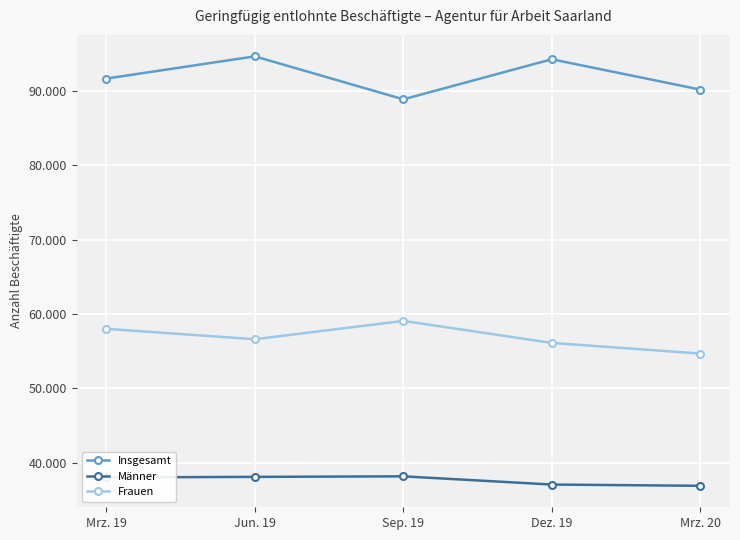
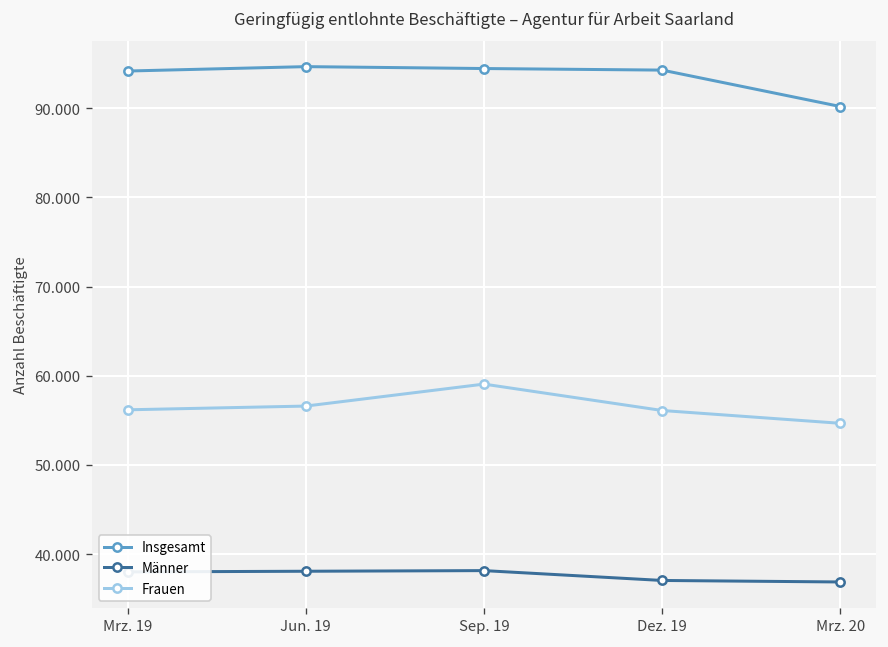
  {
    "Insgesamt": {
-     "Mrz. 19": 92,
+     "Mrz. 19": 94,
      "Jun. 19": 95,
-     "Sep. 19": 89,
+     "Sep. 19": 94,
      "Dez. 19": 94,
      "Mrz. 20": 90
    },
    "Männer": {
      "Jun. 19": 38,
      "Sep. 19": 38,
      "Dez. 19": 37,
      "Mrz. 20": 37
    },
    "Frauen": {
-     "Mrz. 19": 58,
+     "Mrz. 19": 56,
      "Jun. 19": 57,
      "Sep. 19": 59,
      "Dez. 19": 56,
      "Mrz. 20": 55
    }
  }
